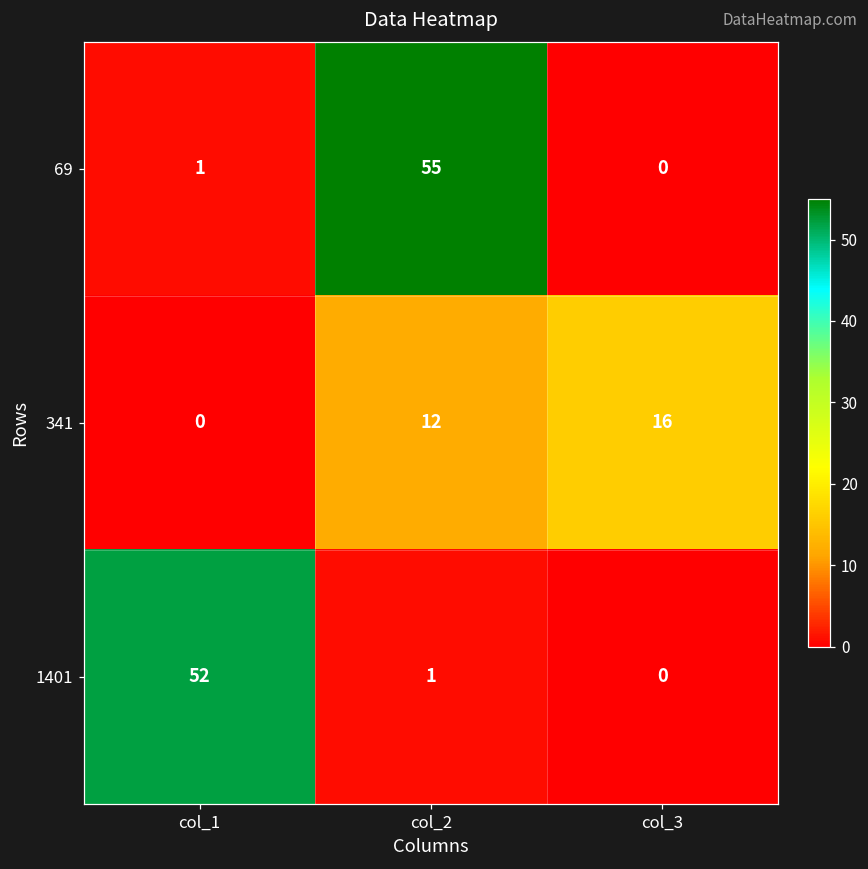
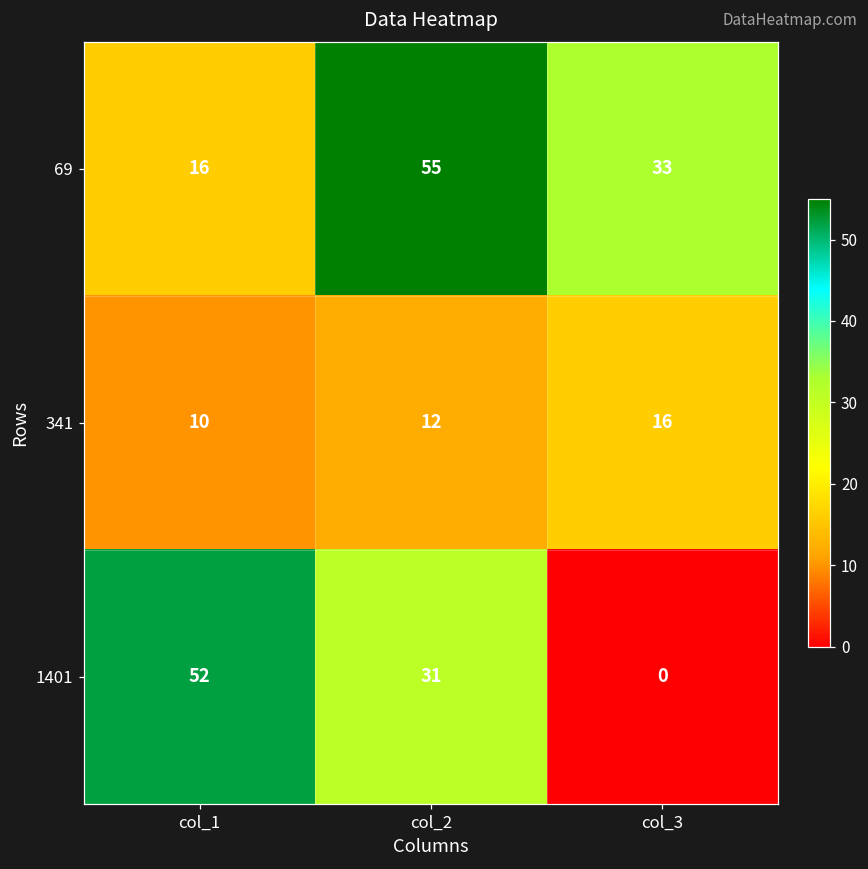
  {
    "69": {
-     "col_1": 1,
+     "col_1": 16,
      "col_2": 55,
-     "col_3": 0
+     "col_3": 33
    },
    "341": {
-     "col_1": 0,
+     "col_1": 10,
      "col_2": 12,
      "col_3": 16
    },
    "1401": {
      "col_1": 52,
-     "col_2": 1,
+     "col_2": 31,
      "col_3": 0
    }
  }
